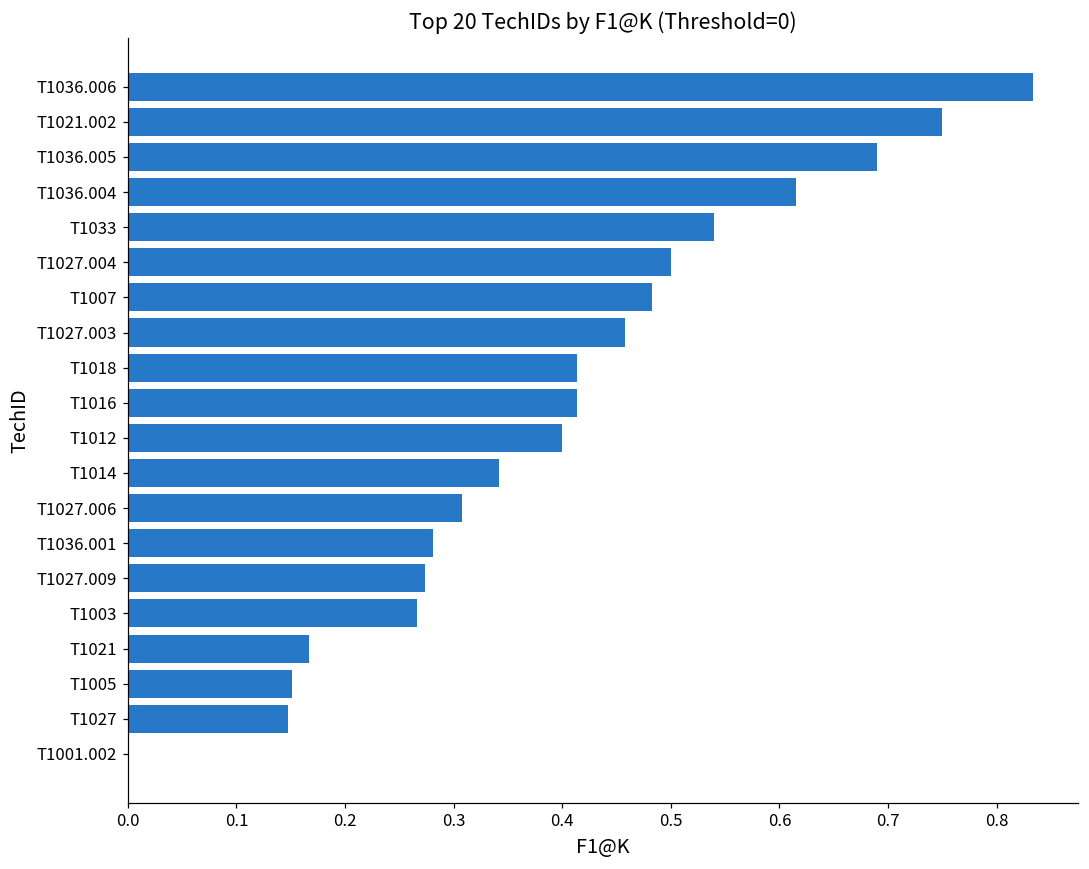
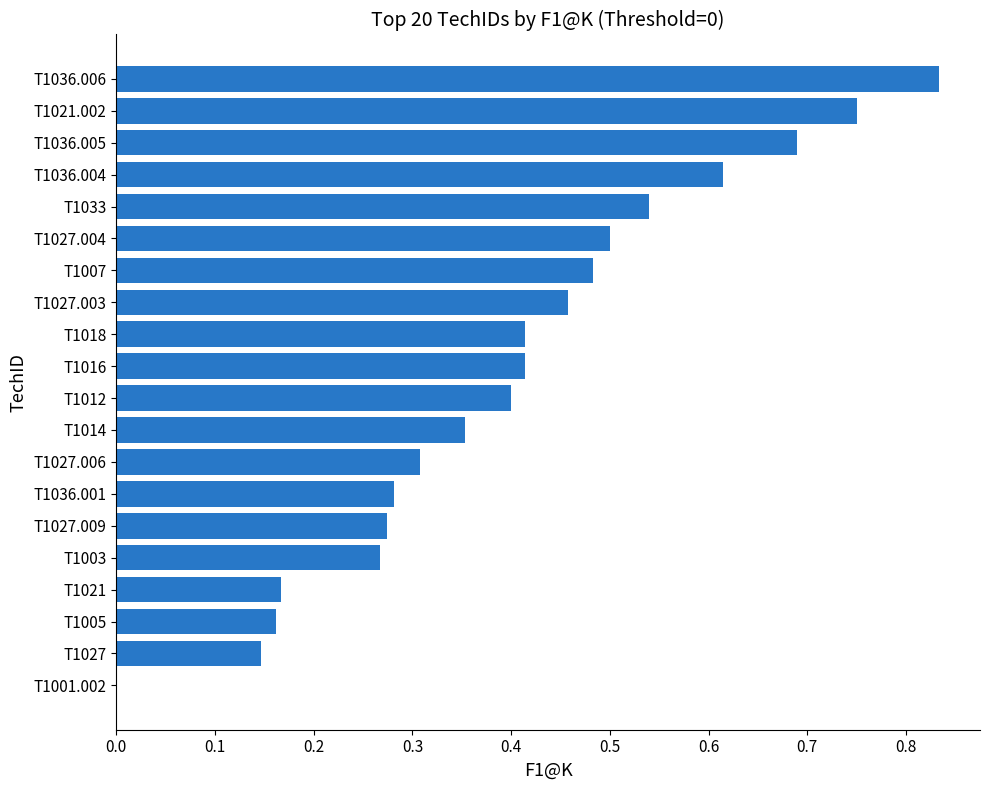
  {
    "T1036.006": 0.83,
    "T1021.002": 0.75,
    "T1036.005": 0.69,
    "T1036.004": 0.62,
    "T1033": 0.54,
    "T1027.004": 0.50,
    "T1007": 0.48,
    "T1027.003": 0.46,
    "T1018": 0.41,
    "T1016": 0.41,
    "T1012": 0.40,
-   "T1014": 0.34,
+   "T1014": 0.35,
    "T1027.006": 0.31,
    "T1036.001": 0.28,
    "T1027.009": 0.27,
    "T1003": 0.27,
    "T1021": 0.17,
-   "T1005": 0.15,
+   "T1005": 0.16,
    "T1027": 0.15,
    "T1001.002": 0.00
  }
